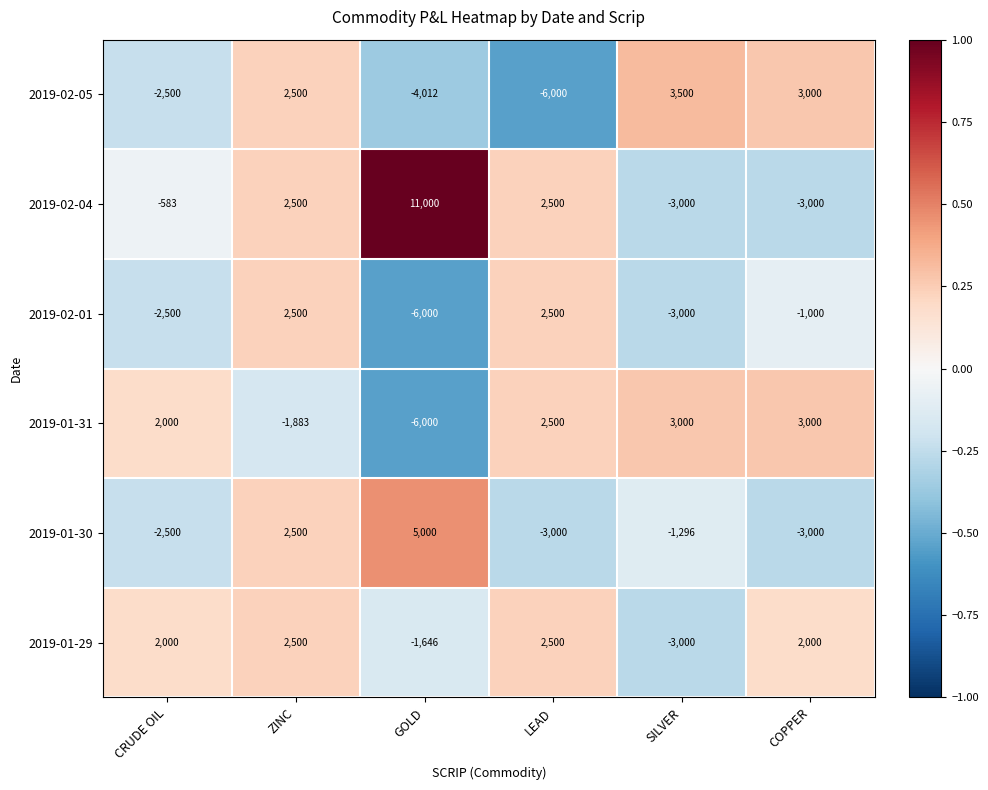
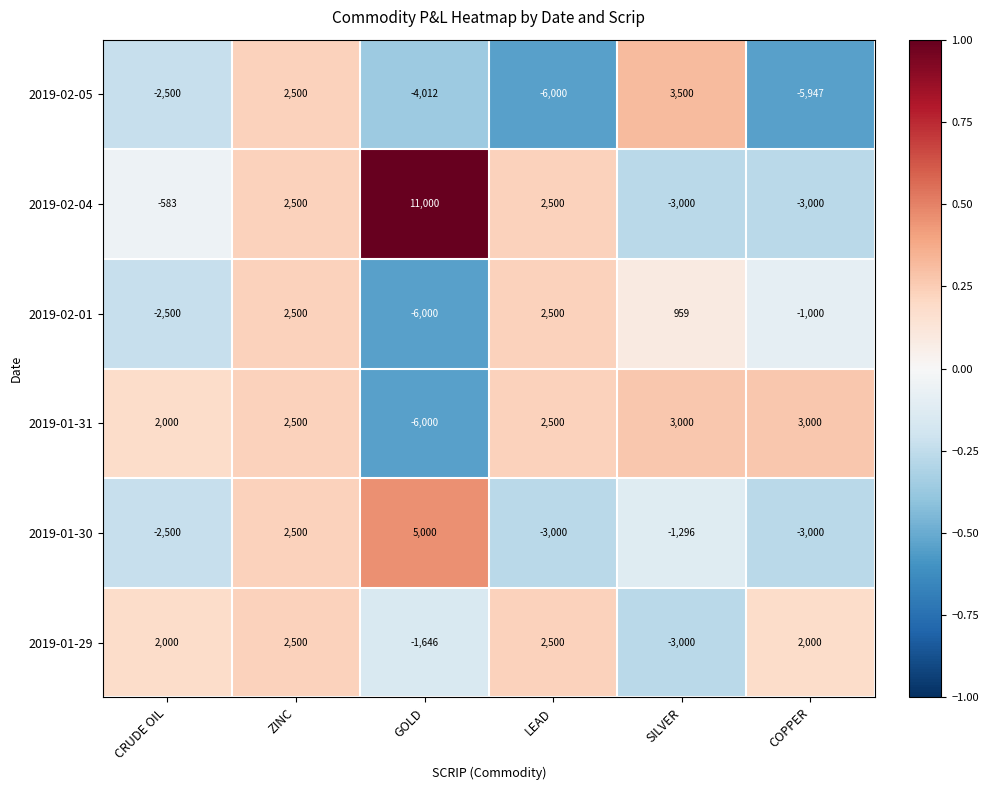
  {
    "2019-02-05": {
      "CRUDE OIL": "-2,500",
      "ZINC": "2,500",
      "GOLD": "-4,012",
      "LEAD": "-6,000",
      "SILVER": "3,500",
-     "COPPER": "3,000"
+     "COPPER": "-5,947"
    },
    "2019-02-04": {
      "CRUDE OIL": "-583",
      "ZINC": "2,500",
      "GOLD": "11,000",
      "LEAD": "2,500",
      "SILVER": "-3,000",
      "COPPER": "-3,000"
    },
    "2019-02-01": {
      "CRUDE OIL": "-2,500",
      "ZINC": "2,500",
      "GOLD": "-6,000",
      "LEAD": "2,500",
-     "SILVER": "-3,000",
+     "SILVER": "959",
      "COPPER": "-1,000"
    },
    "2019-01-31": {
      "CRUDE OIL": "2,000",
-     "ZINC": "-1,883",
+     "ZINC": "2,500",
      "GOLD": "-6,000",
      "LEAD": "2,500",
      "SILVER": "3,000",
      "COPPER": "3,000"
    },
    "2019-01-30": {
      "CRUDE OIL": "-2,500",
      "ZINC": "2,500",
      "GOLD": "5,000",
      "LEAD": "-3,000",
      "SILVER": "-1,296",
      "COPPER": "-3,000"
    },
    "2019-01-29": {
      "CRUDE OIL": "2,000",
      "ZINC": "2,500",
      "GOLD": "-1,646",
      "LEAD": "2,500",
      "SILVER": "-3,000",
      "COPPER": "2,000"
    }
  }
